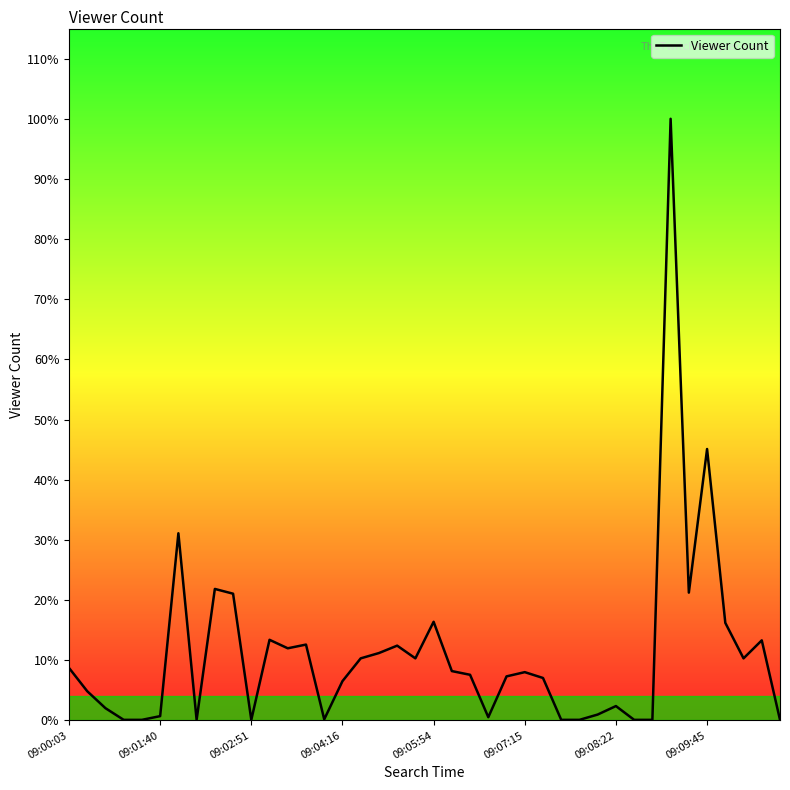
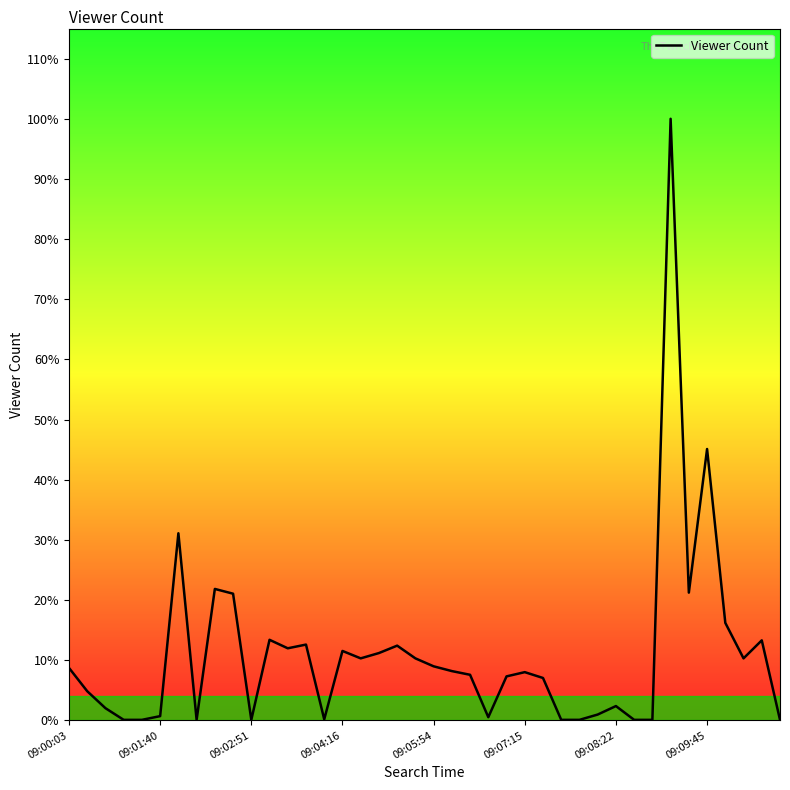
  {
    "09:00:03": "9%",
-   "09:04:16": "7%",
-   "09:05:54": "16%",
+   "09:04:16": "12%",
+   "09:05:54": "9%",
    "09:07:15": "8%",
    "09:09:45": "45%"
  }
